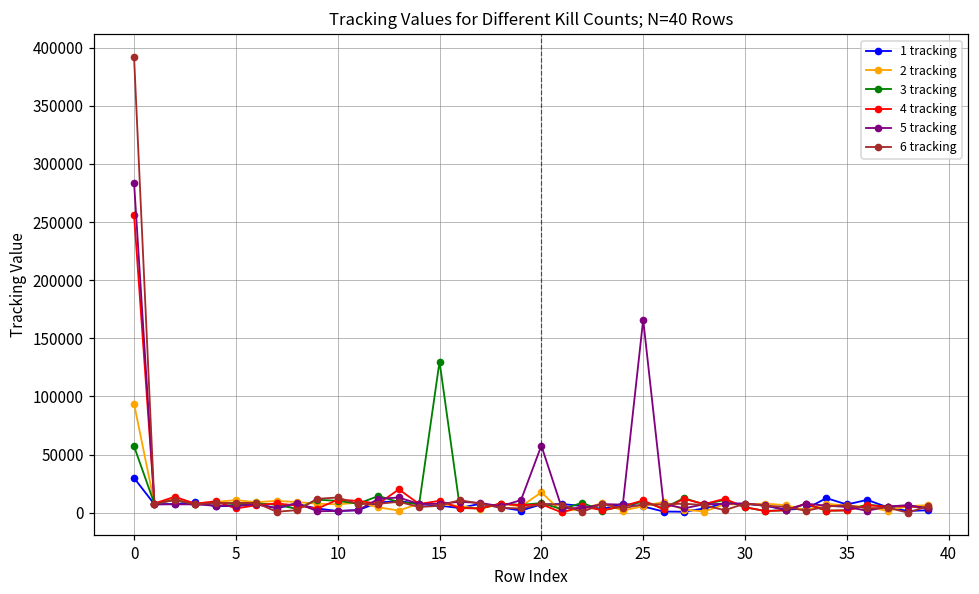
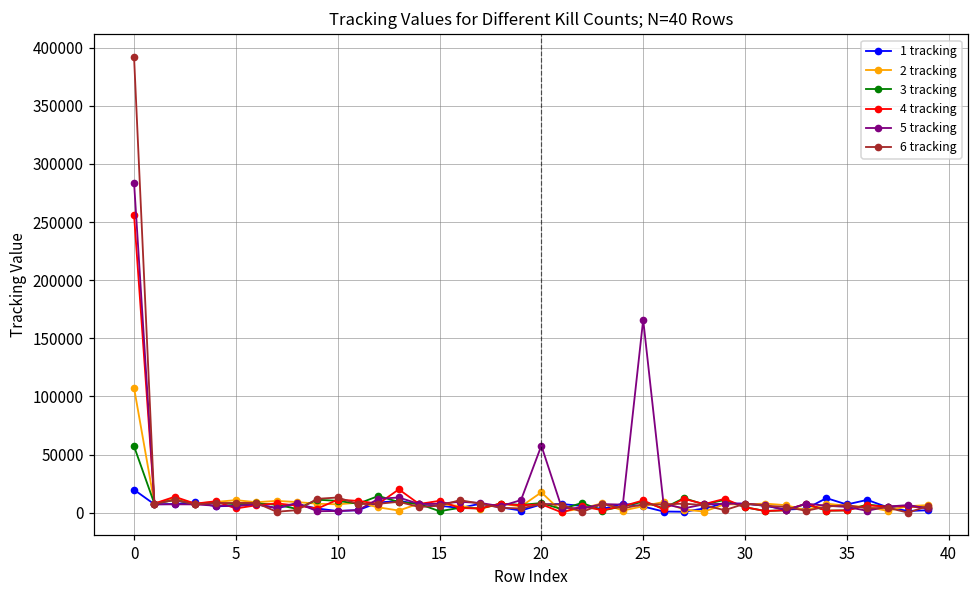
  {
    "1 tracking": {
-     "0": 30000
+     "0": 20000
    },
    "2 tracking": {
-     "0": 94000,
+     "0": 107000,
      "10": 7000,
      "20": 18000
    },
    "3 tracking": {
      "0": 57000,
-     "15": 130000
+     "15": 1000
    },
    "4 tracking": {
      "0": 256000,
      "15": 10000
    },
    "5 tracking": {
      "0": 284000,
      "20": 58000,
      "25": 166000
    },
    "6 tracking": {
      "0": 392000
    }
  }
